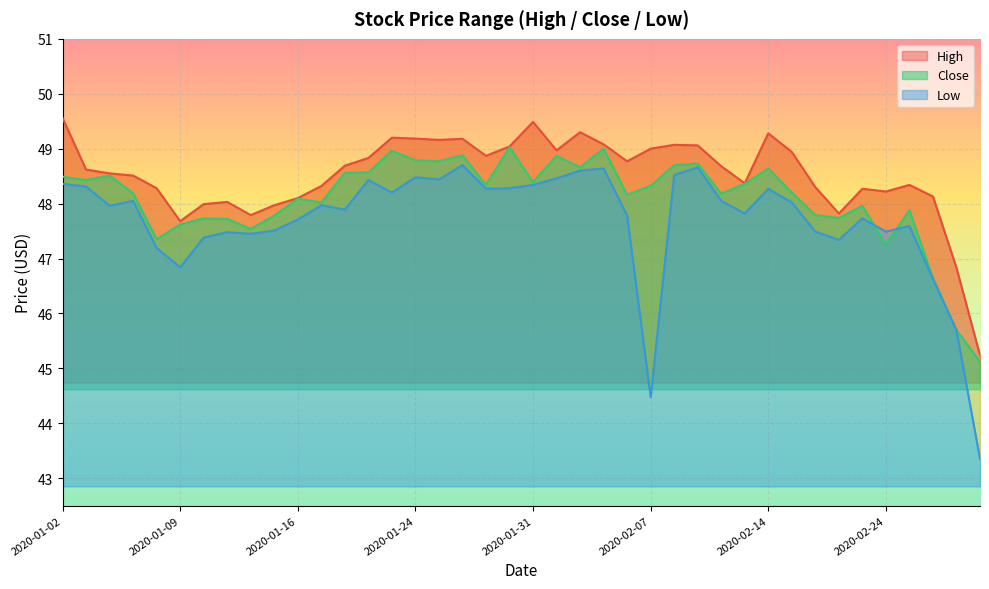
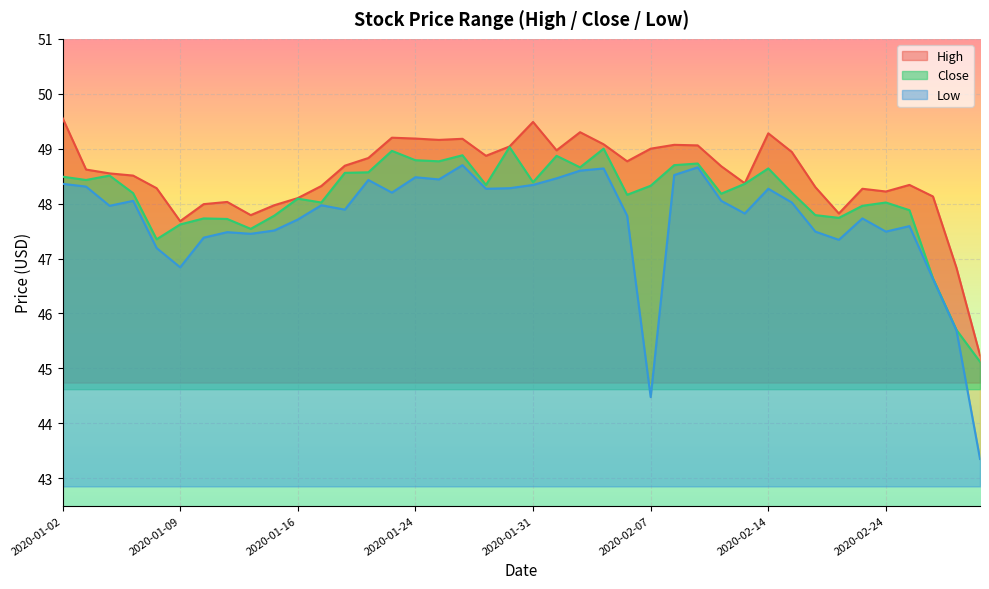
  {
    "High": {
      "2020-01-02": 49.6,
      "2020-01-09": 47.7,
      "2020-01-24": 49.2,
      "2020-01-31": 49.5,
      "2020-02-07": 49.0,
      "2020-02-14": 49.3,
      "2020-02-24": 48.2
    },
    "Close": {
      "2020-01-02": 48.5,
      "2020-01-09": 47.6,
      "2020-01-24": 48.8,
      "2020-01-31": 48.4,
      "2020-02-07": 48.3,
      "2020-02-14": 48.6,
-     "2020-02-24": 47.3
+     "2020-02-24": 48.0
    },
    "Low": {
      "2020-01-02": 48.4,
      "2020-01-09": 46.8,
      "2020-01-16": 47.7,
      "2020-01-24": 48.5,
      "2020-01-31": 48.3,
      "2020-02-07": 44.5,
      "2020-02-14": 48.3,
      "2020-02-24": 47.5
    }
  }
